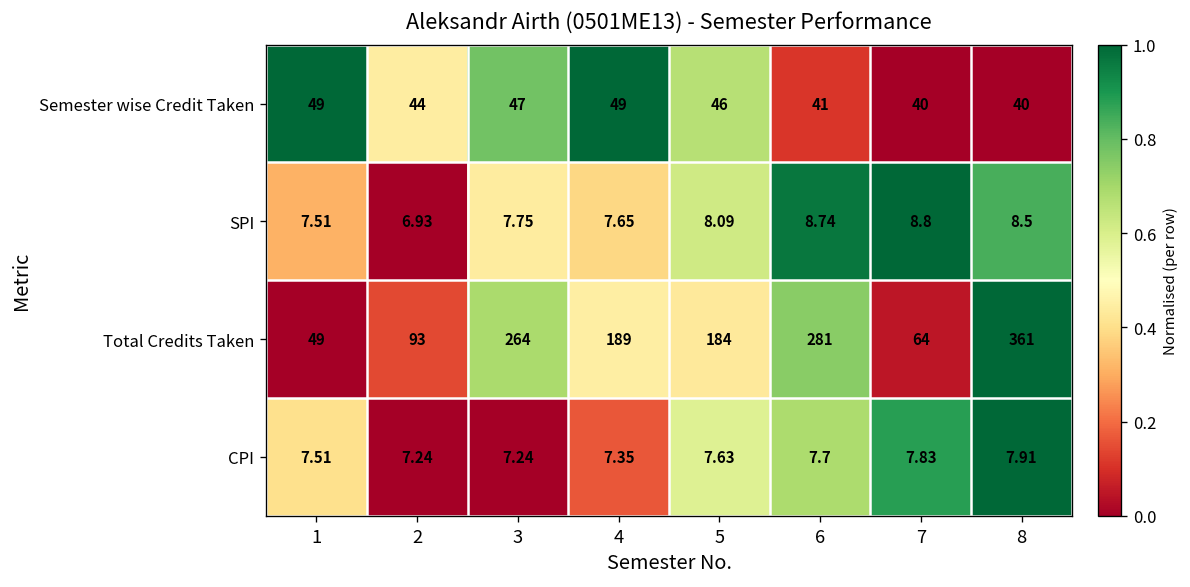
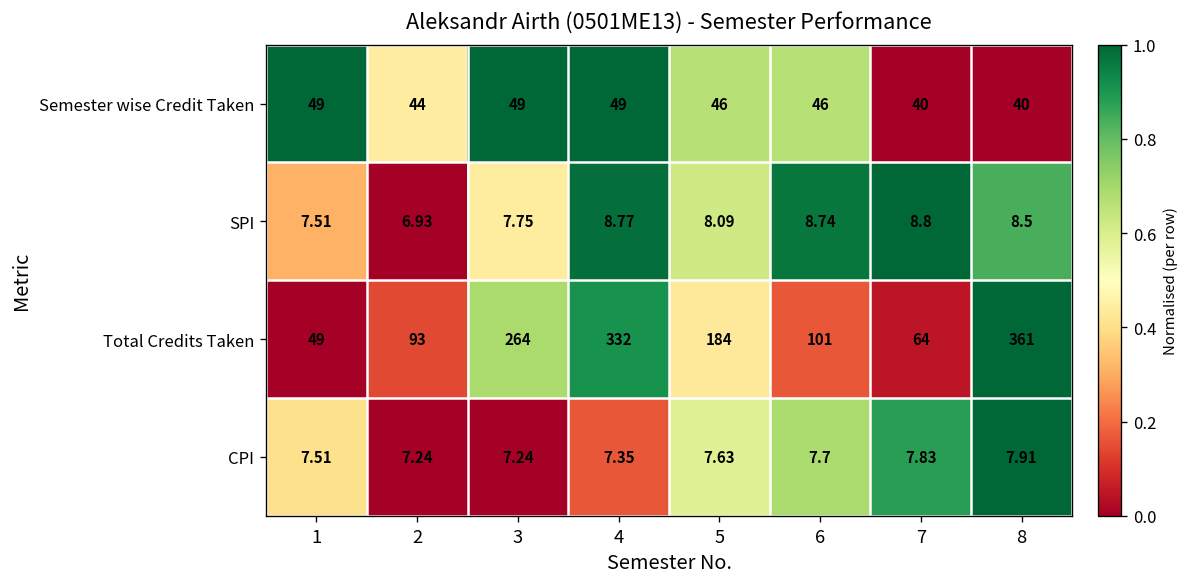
  {
    "Semester wise Credit Taken": {
      "1": 49,
      "2": 44,
-     "3": 47,
+     "3": 49,
      "4": 49,
      "5": 46,
-     "6": 41,
+     "6": 46,
      "7": 40,
      "8": 40
    },
    "SPI": {
      "1": 7.51,
      "2": 6.93,
      "3": 7.75,
-     "4": 7.65,
+     "4": 8.77,
      "5": 8.09,
      "6": 8.74,
      "7": 8.8,
      "8": 8.5
    },
    "Total Credits Taken": {
      "1": 49,
      "2": 93,
      "3": 264,
-     "4": 189,
+     "4": 332,
      "5": 184,
-     "6": 281,
+     "6": 101,
      "7": 64,
      "8": 361
    },
    "CPI": {
      "1": 7.51,
      "2": 7.24,
      "3": 7.24,
      "4": 7.35,
      "5": 7.63,
      "6": 7.7,
      "7": 7.83,
      "8": 7.91
    }
  }
